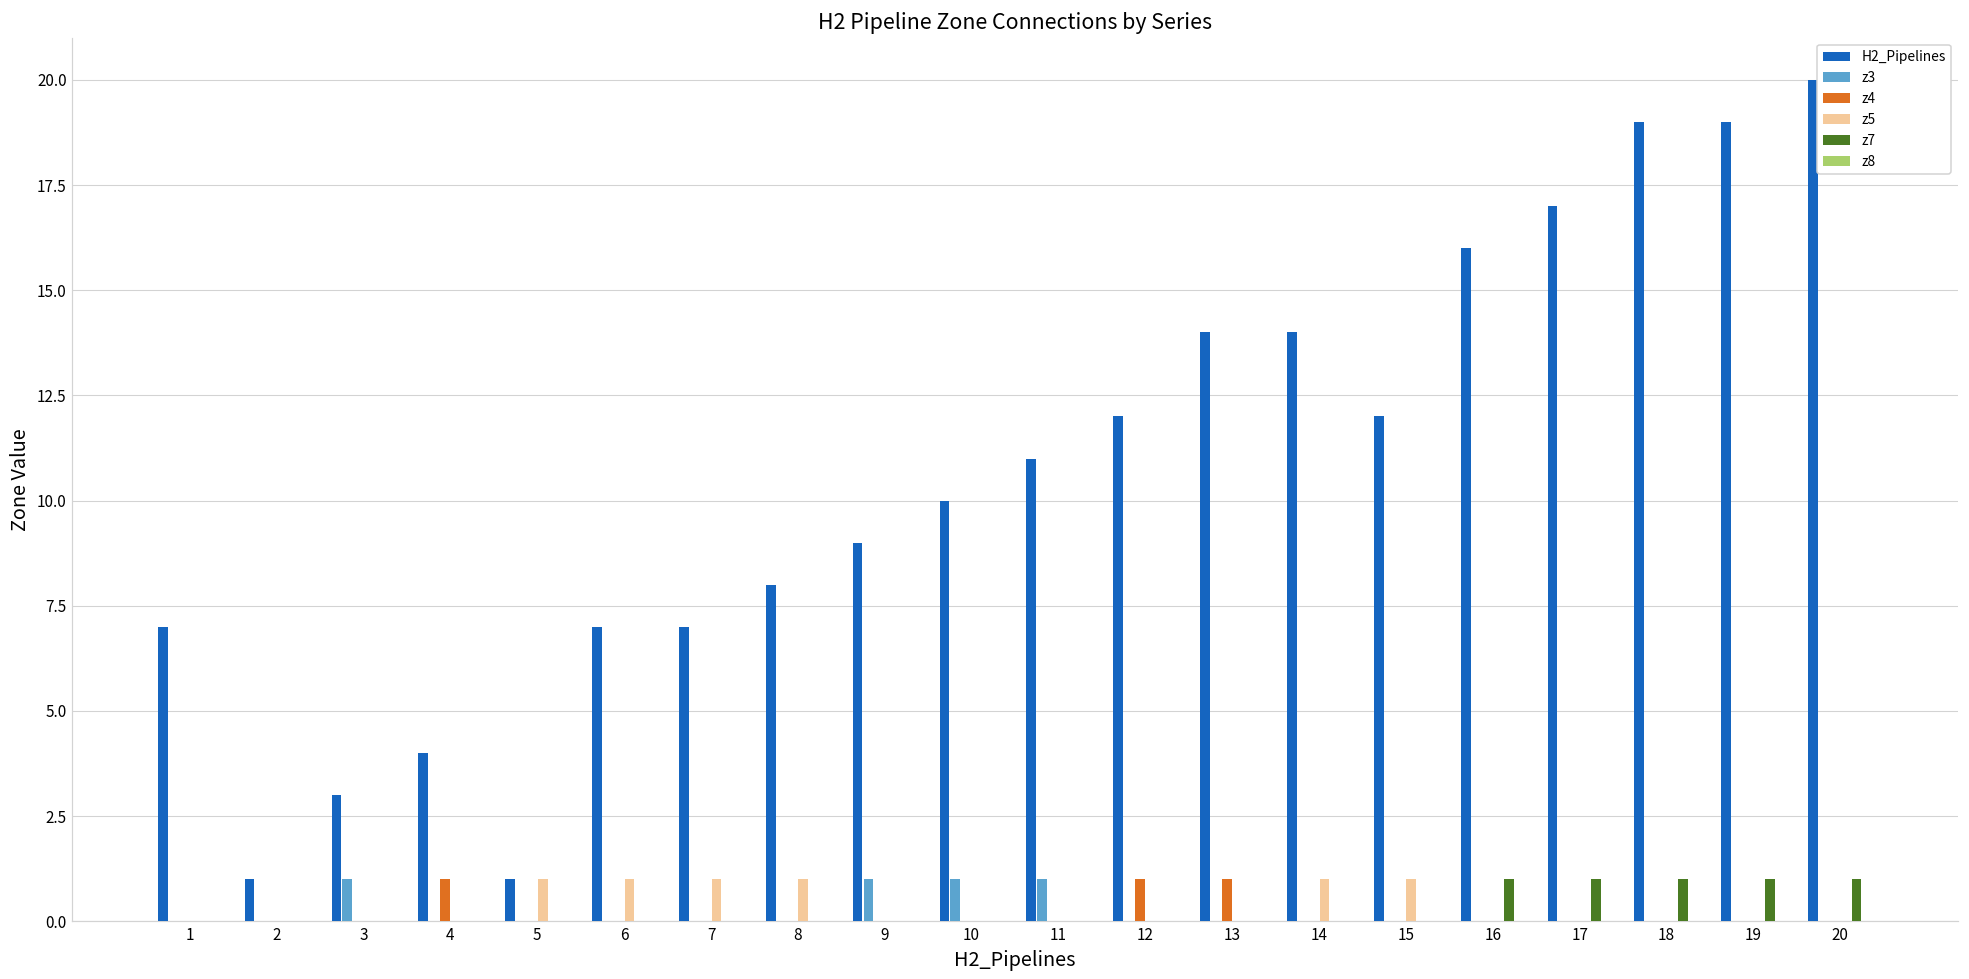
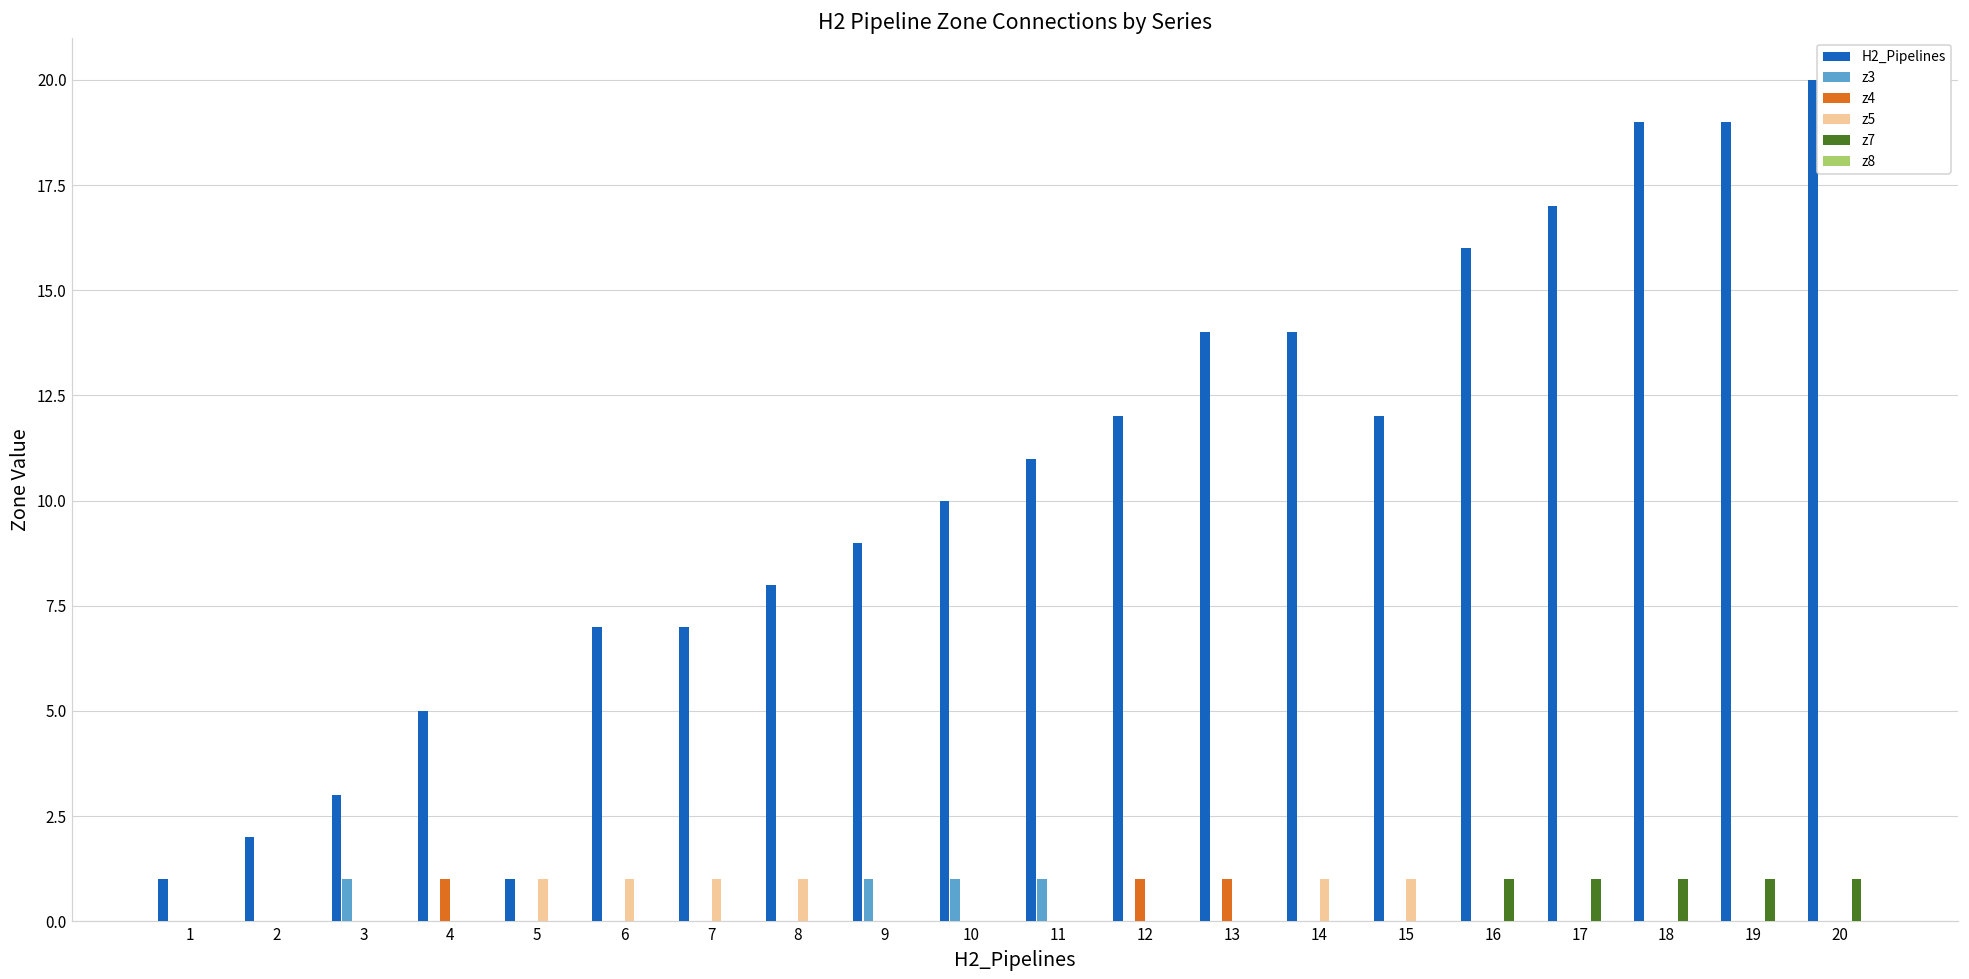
  {
    "H2_Pipelines": {
-     "1": 7,
-     "2": 1,
+     "1": 1,
+     "2": 2,
      "3": 3,
-     "4": 4,
+     "4": 5,
      "5": 1,
      "6": 7,
      "7": 7,
      "8": 8,
      "9": 9,
      "10": 10,
      "11": 11,
      "12": 12,
      "13": 14,
      "14": 14,
      "15": 12,
      "16": 16,
      "17": 17,
      "18": 19,
      "19": 19,
      "20": 20
    },
    "z3": {
      "1": 0,
      "2": 0,
      "3": 1,
      "4": 0,
      "5": 0,
      "6": 0,
      "7": 0,
      "8": 0,
      "9": 1,
      "10": 1,
      "11": 1,
      "12": 0,
      "13": 0,
      "14": 0,
      "15": 0,
      "16": 0,
      "17": 0,
      "18": 0,
      "19": 0,
      "20": 0
    },
    "z4": {
      "1": 0,
      "2": 0,
      "3": 0,
      "4": 1,
      "5": 0,
      "6": 0,
      "7": 0,
      "8": 0,
      "9": 0,
      "10": 0,
      "11": 0,
      "12": 1,
      "13": 1,
      "14": 0,
      "15": 0,
      "16": 0,
      "17": 0,
      "18": 0,
      "19": 0,
      "20": 0
    },
    "z5": {
      "1": 0,
      "2": 0,
      "3": 0,
      "4": 0,
      "5": 1,
      "6": 1,
      "7": 1,
      "8": 1,
      "9": 0,
      "10": 0,
      "11": 0,
      "12": 0,
      "13": 0,
      "14": 1,
      "15": 1,
      "16": 0,
      "17": 0,
      "18": 0,
      "19": 0,
      "20": 0
    },
    "z7": {
      "1": 0,
      "2": 0,
      "3": 0,
      "4": 0,
      "5": 0,
      "6": 0,
      "7": 0,
      "8": 0,
      "9": 0,
      "10": 0,
      "11": 0,
      "12": 0,
      "13": 0,
      "14": 0,
      "15": 0,
      "16": 1,
      "17": 1,
      "18": 1,
      "19": 1,
      "20": 1
    },
    "z8": {
      "1": 0,
      "2": 0,
      "3": 0,
      "4": 0,
      "5": 0,
      "6": 0,
      "7": 0,
      "8": 0,
      "9": 0,
      "10": 0,
      "11": 0,
      "12": 0,
      "13": 0,
      "14": 0,
      "15": 0,
      "16": 0,
      "17": 0,
      "18": 0,
      "19": 0,
      "20": 0
    }
  }
